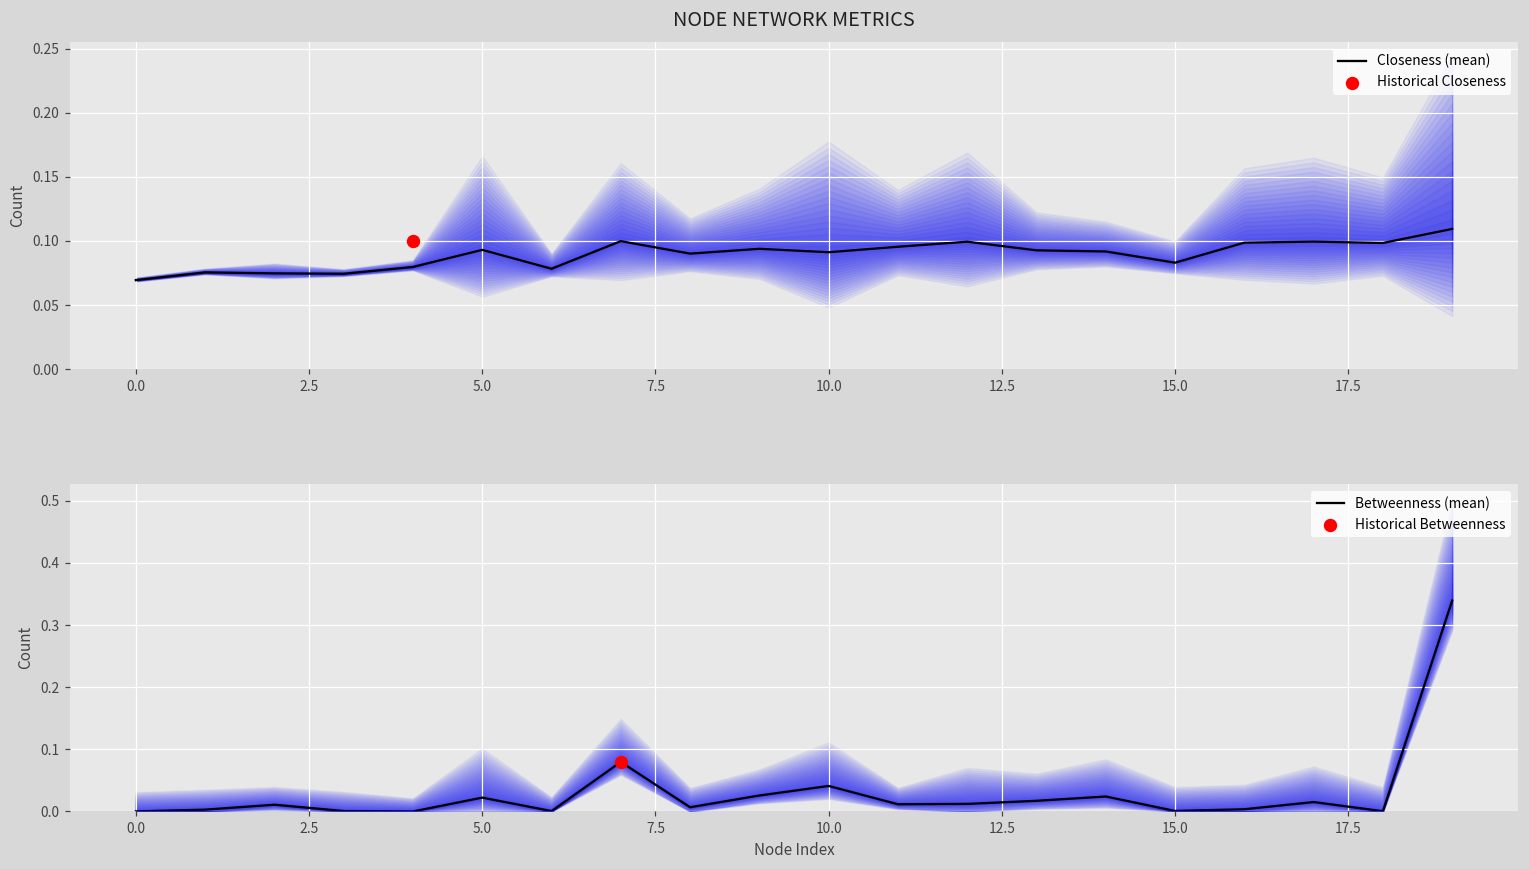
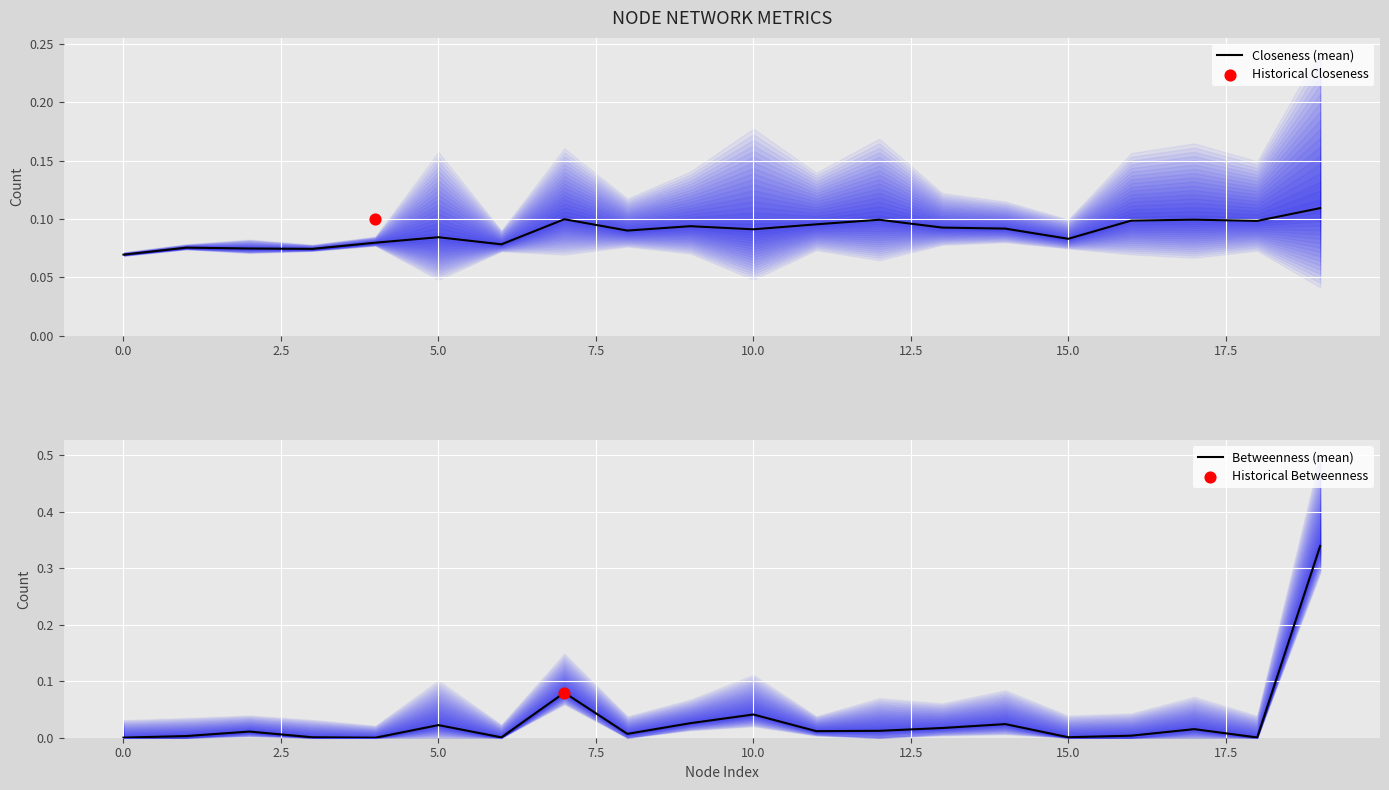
  {
    "NODE NETWORK METRICS": {
      "Closeness (mean)": {
-       "5.0": 0.093,
+       "5.0": 0.084,
        "10.0": 0.091
      }
    }
  }
